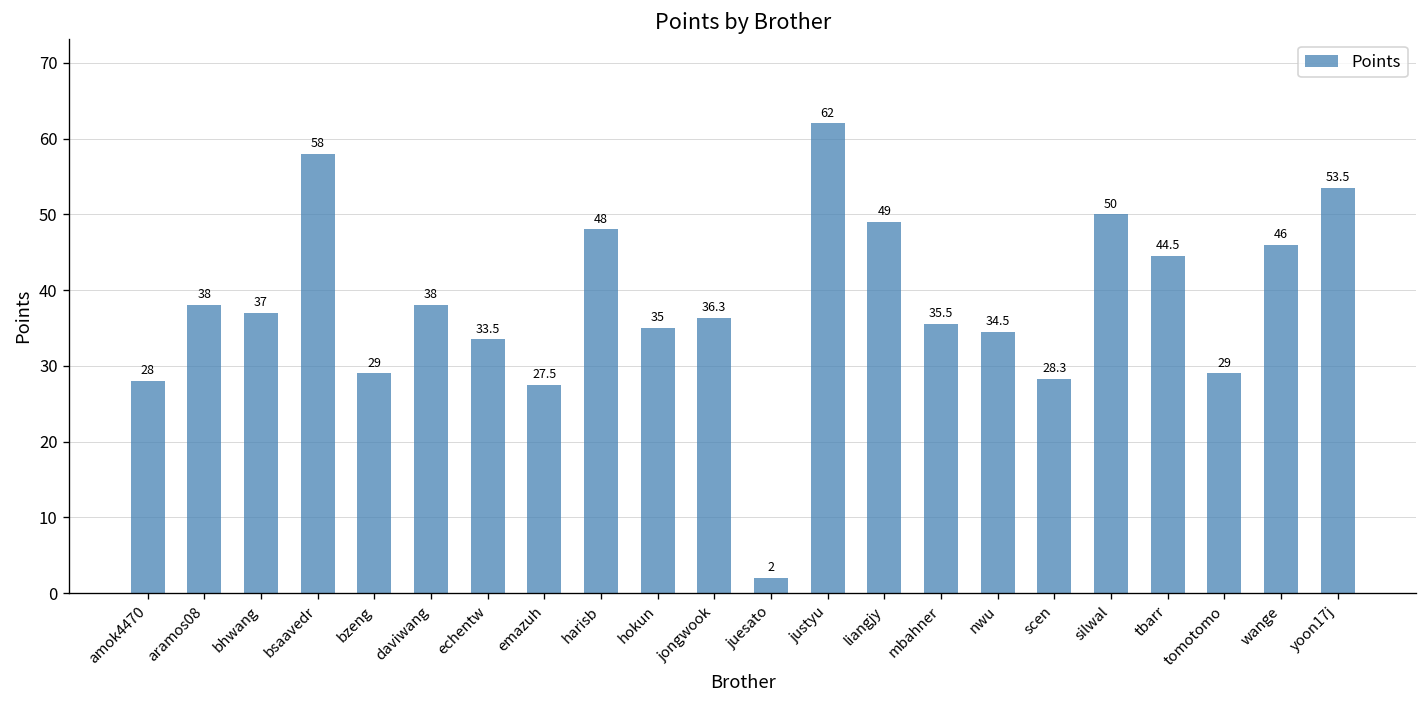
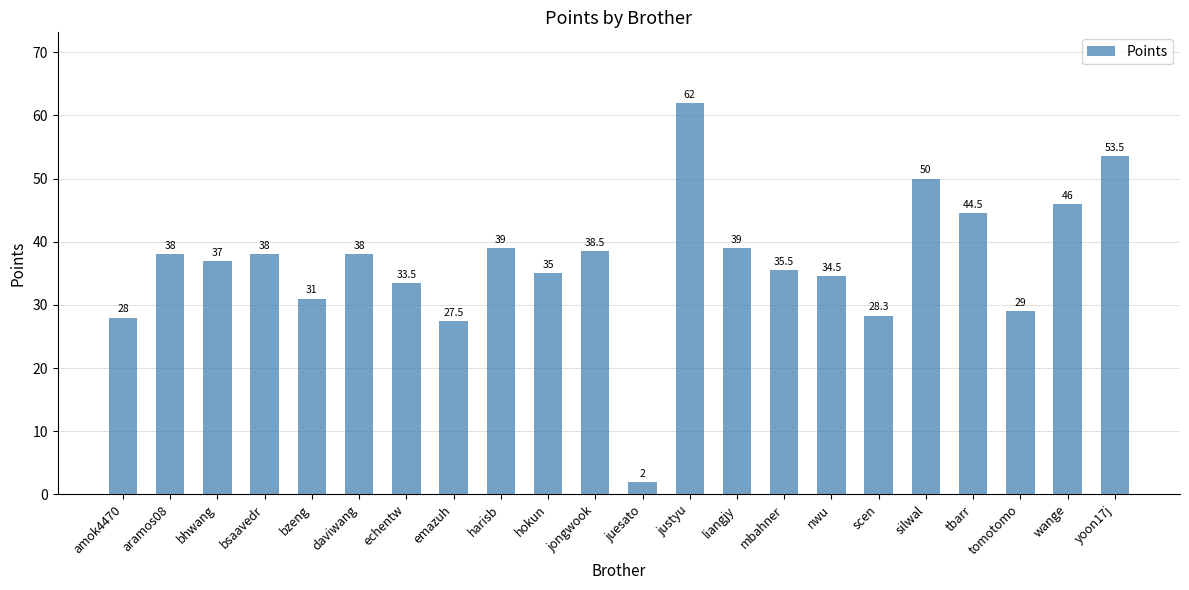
  {
    "amok4470": 28,
    "aramos08": 38,
    "bhwang": 37,
-   "bsaavedr": 58,
-   "bzeng": 29,
+   "bsaavedr": 38,
+   "bzeng": 31,
    "daviwang": 38,
    "echentw": 33.5,
    "emazuh": 27.5,
-   "harisb": 48,
+   "harisb": 39,
    "hokun": 35,
-   "jongwook": 36.3,
+   "jongwook": 38.5,
    "juesato": 2,
    "justyu": 62,
-   "liangjy": 49,
+   "liangjy": 39,
    "mbahner": 35.5,
    "nwu": 34.5,
    "scen": 28.3,
    "silwal": 50,
    "tbarr": 44.5,
    "tomotomo": 29,
    "wange": 46,
    "yoon17j": 53.5
  }
